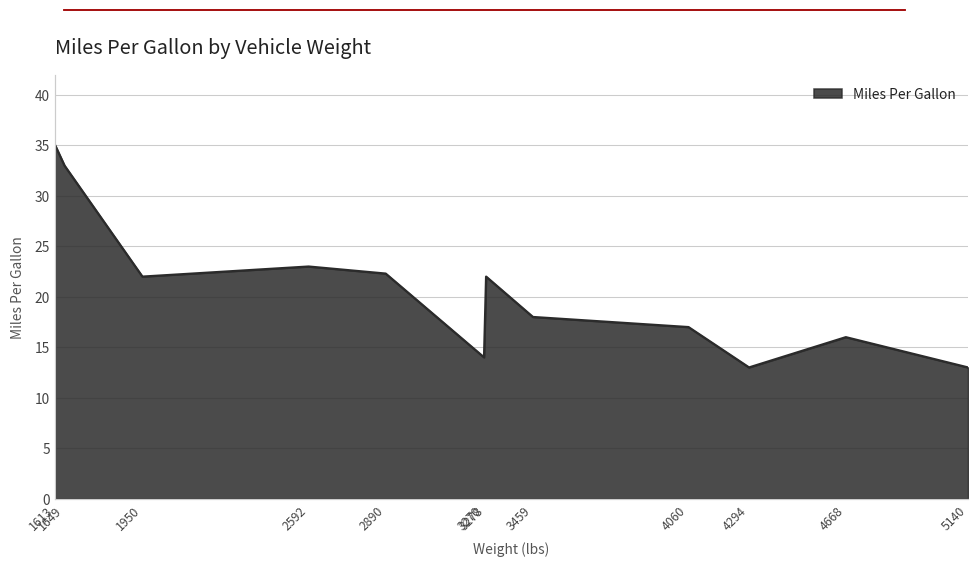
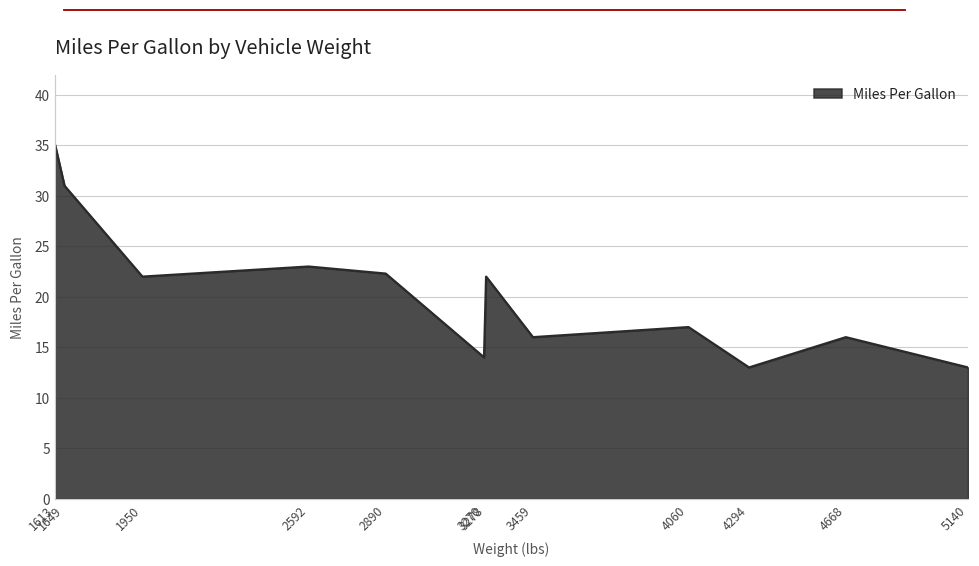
  {
    "1613": 35,
-   "1649": 33,
+   "1649": 31,
    "1950": 22,
    "2592": 23,
    "2890": 22,
    "3270": 14,
    "3278": 22,
-   "3459": 18,
+   "3459": 16,
    "4060": 17,
    "4294": 13,
    "4668": 16,
    "5140": 13
  }
